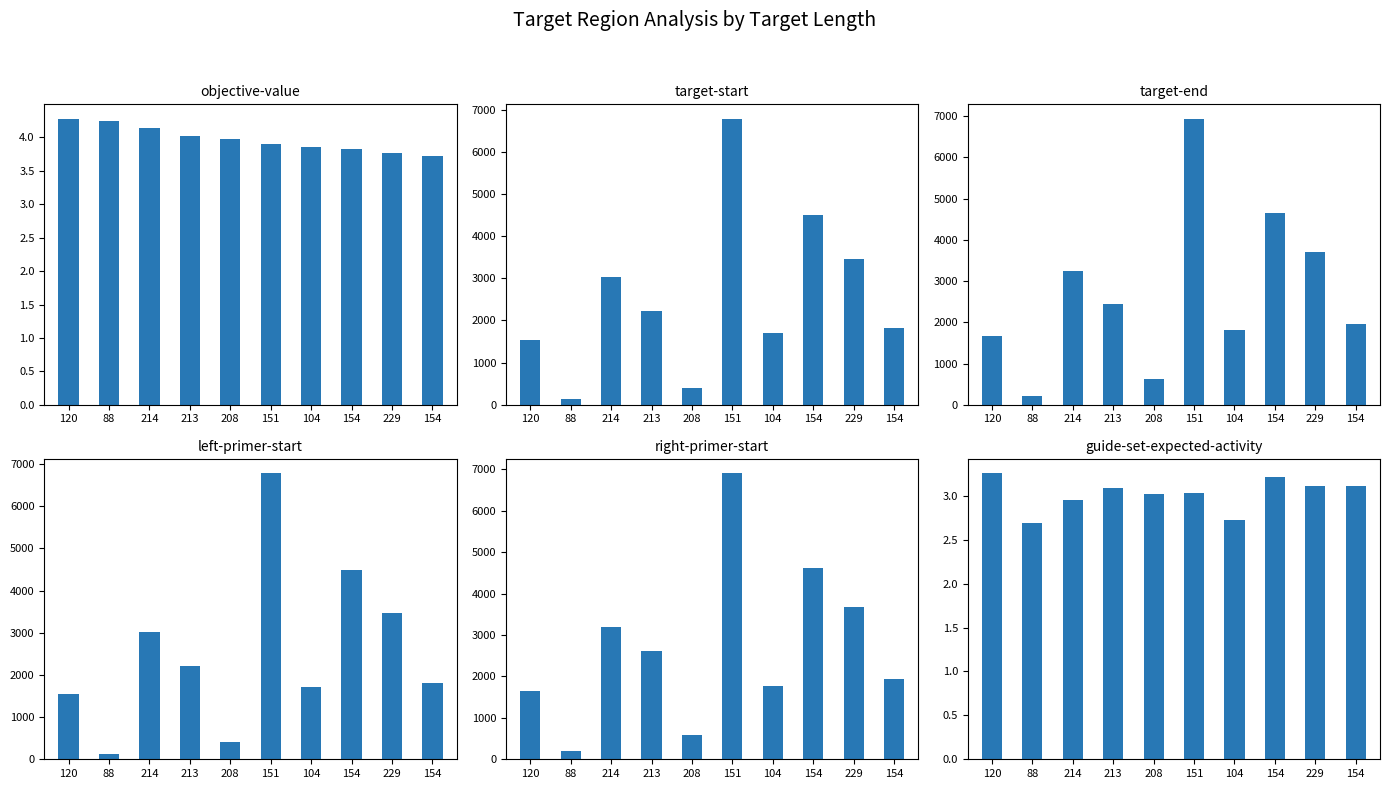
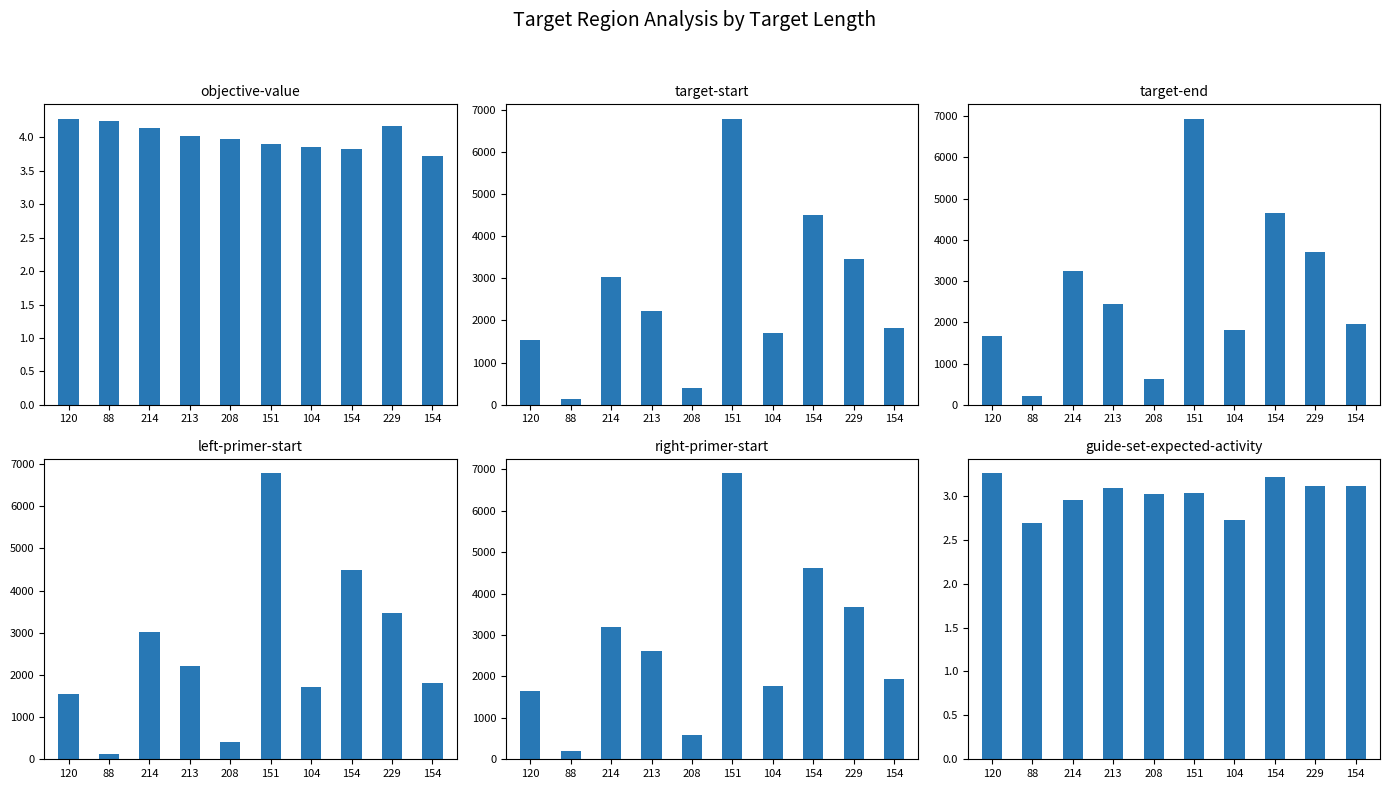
  {
    "objective-value": {
      "120": 4.3,
      "88": 4.2,
      "214": 4.1,
      "213": 4.0,
      "208": 4.0,
      "151": 3.9,
      "104": 3.9,
-     "229": 3.8
+     "229": 4.2
    },
    "target-start": {
      "120": 1500,
      "88": 100,
      "214": 3000,
      "213": 2200,
      "208": 400,
      "151": 6800,
      "104": 1700,
      "229": 3500
    },
    "target-end": {
      "120": 1700,
      "88": 200,
      "214": 3200,
      "213": 2400,
      "208": 600,
      "151": 6900,
      "104": 1800,
      "229": 3700
    },
    "left-primer-start": {
      "120": 1500,
      "88": 100,
      "214": 3000,
      "213": 2200,
      "208": 400,
      "151": 6800,
      "104": 1700,
      "229": 3500
    },
    "right-primer-start": {
      "120": 1600,
      "88": 200,
      "214": 3200,
      "213": 2600,
      "208": 600,
      "151": 6900,
      "104": 1800,
      "229": 3700
    },
    "guide-set-expected-activity": {
      "120": 3.3,
      "88": 2.7,
      "214": 3.0,
      "213": 3.1,
      "208": 3.0,
      "151": 3.0,
      "104": 2.7,
      "229": 3.1
    }
  }
